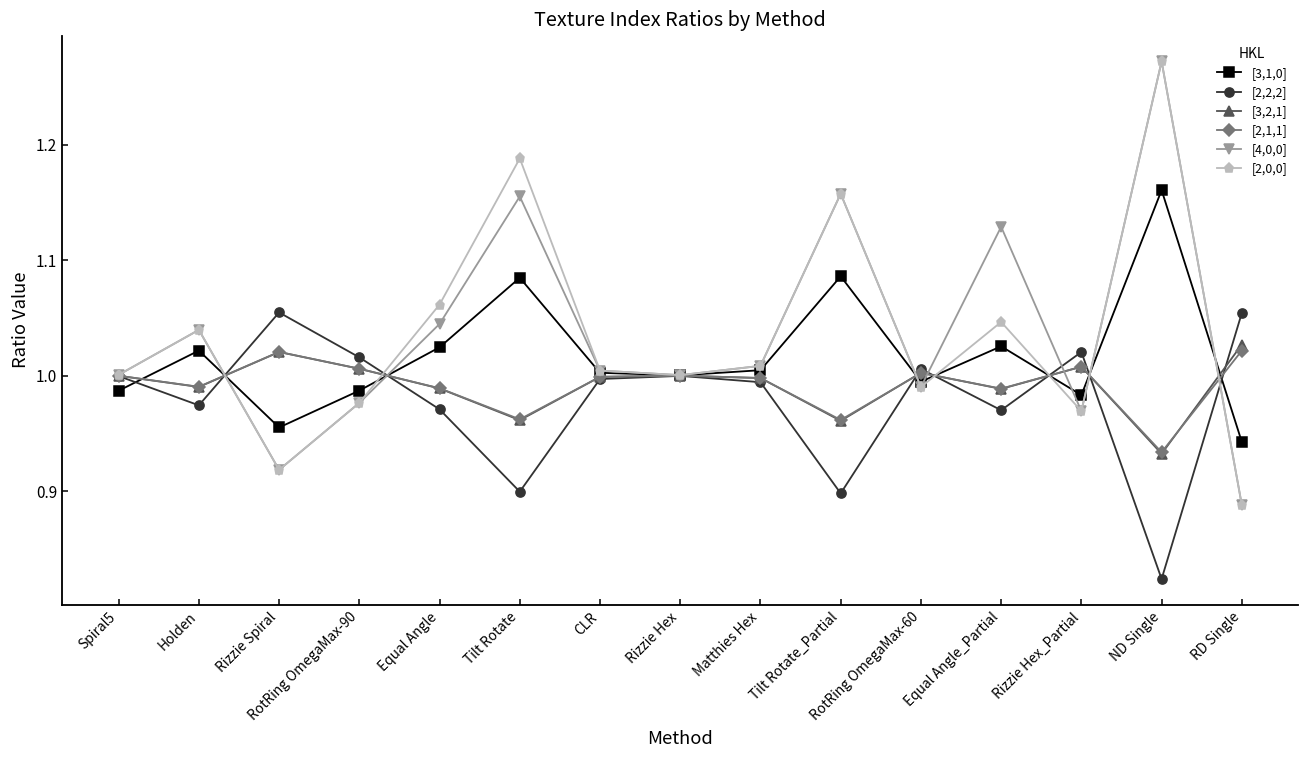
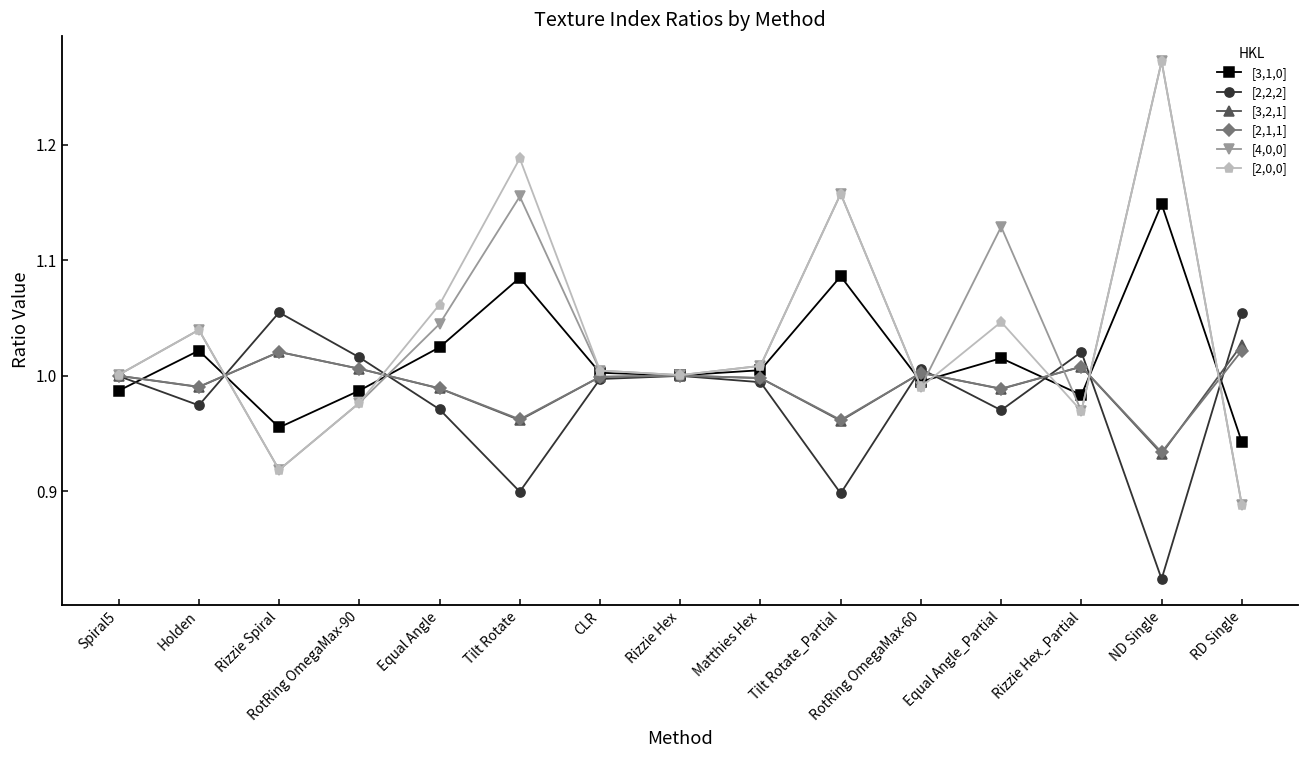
  {
    "[3,1,0]": {
      "Spiral5": 0.987,
      "Holden": 1.022,
      "Rizzie Spiral": 0.955,
      "RotRing OmegaMax-90": 0.987,
      "Equal Angle": 1.024,
      "Tilt Rotate": 1.085,
      "Matthies Hex": 1.005,
      "Tilt Rotate_Partial": 1.086,
      "RotRing OmegaMax-60": 0.995,
-     "Equal Angle_Partial": 1.025,
+     "Equal Angle_Partial": 1.015,
      "Rizzie Hex_Partial": 0.983,
-     "ND Single": 1.161,
+     "ND Single": 1.149,
      "RD Single": 0.942
    }
  }
